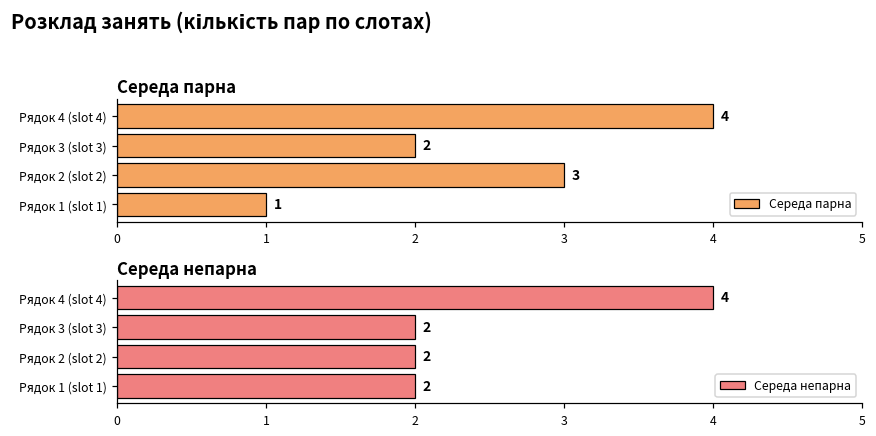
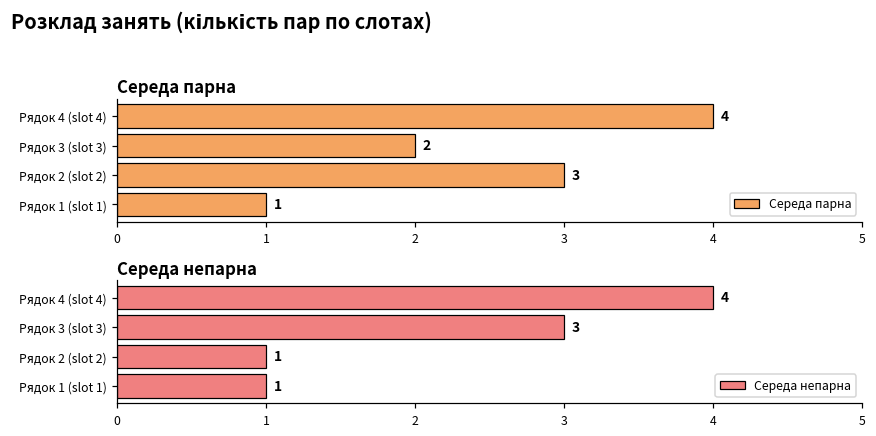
  {
    "Середа парна": {
      "Рядок 4 (slot 4)": 4,
      "Рядок 3 (slot 3)": 2,
      "Рядок 2 (slot 2)": 3,
      "Рядок 1 (slot 1)": 1
    },
    "Середа непарна": {
      "Рядок 4 (slot 4)": 4,
-     "Рядок 3 (slot 3)": 2,
-     "Рядок 2 (slot 2)": 2,
-     "Рядок 1 (slot 1)": 2
+     "Рядок 3 (slot 3)": 3,
+     "Рядок 2 (slot 2)": 1,
+     "Рядок 1 (slot 1)": 1
    }
  }
